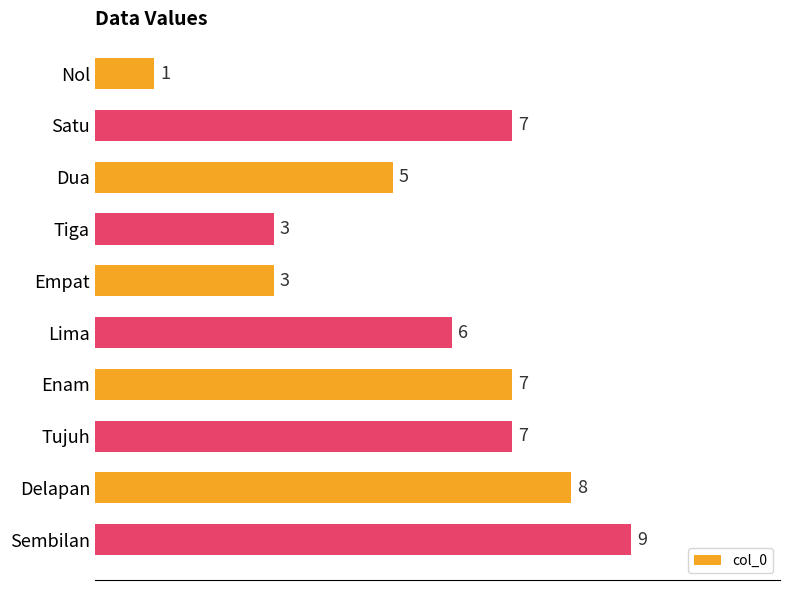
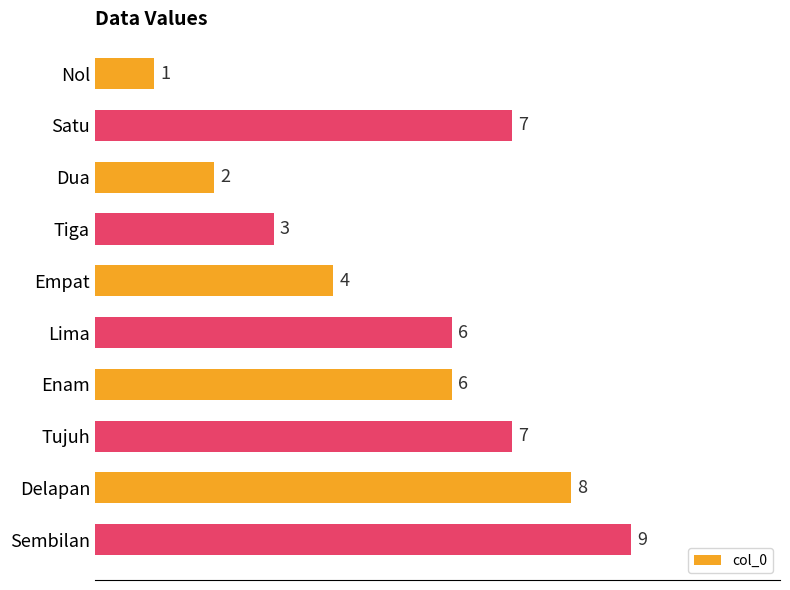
  {
    "Nol": 1,
    "Satu": 7,
-   "Dua": 5,
+   "Dua": 2,
    "Tiga": 3,
-   "Empat": 3,
+   "Empat": 4,
    "Lima": 6,
-   "Enam": 7,
+   "Enam": 6,
    "Tujuh": 7,
    "Delapan": 8,
    "Sembilan": 9
  }
